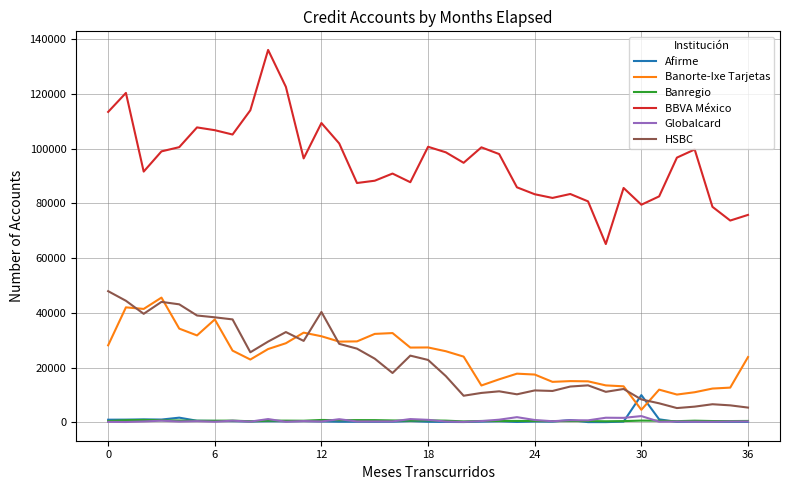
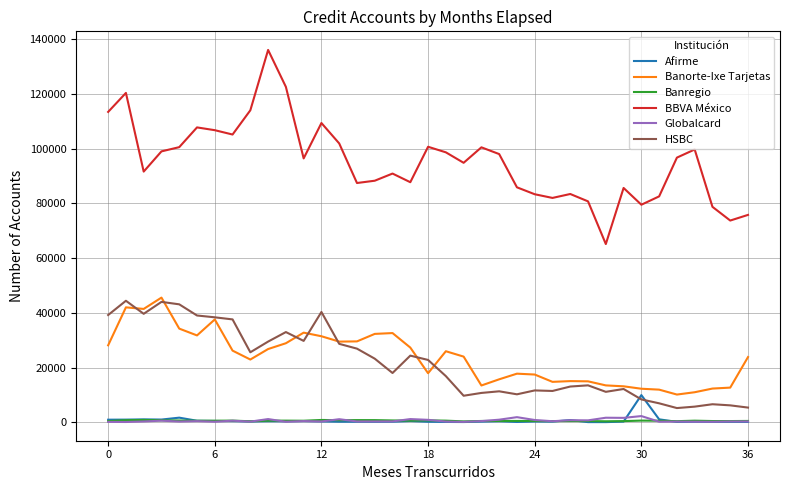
  {
    "Afirme": {
      "30": 10000
    },
    "Banorte-Ixe Tarjetas": {
      "0": 28000,
      "12": 31000,
-     "18": 27000,
+     "18": 18000,
      "24": 17000,
-     "30": 5000,
+     "30": 12000,
      "36": 24000
    },
    "Banregio": {
      "30": 1000
    },
    "BBVA México": {
      "0": 113000,
      "6": 107000,
      "12": 109000,
      "18": 101000,
      "24": 83000,
      "30": 80000,
      "36": 76000
    },
    "Globalcard": {
      "30": 2000
    },
    "HSBC": {
-     "0": 48000,
+     "0": 39000,
      "12": 40000,
      "18": 23000,
      "24": 12000,
      "30": 8000,
      "36": 5000
    }
  }
